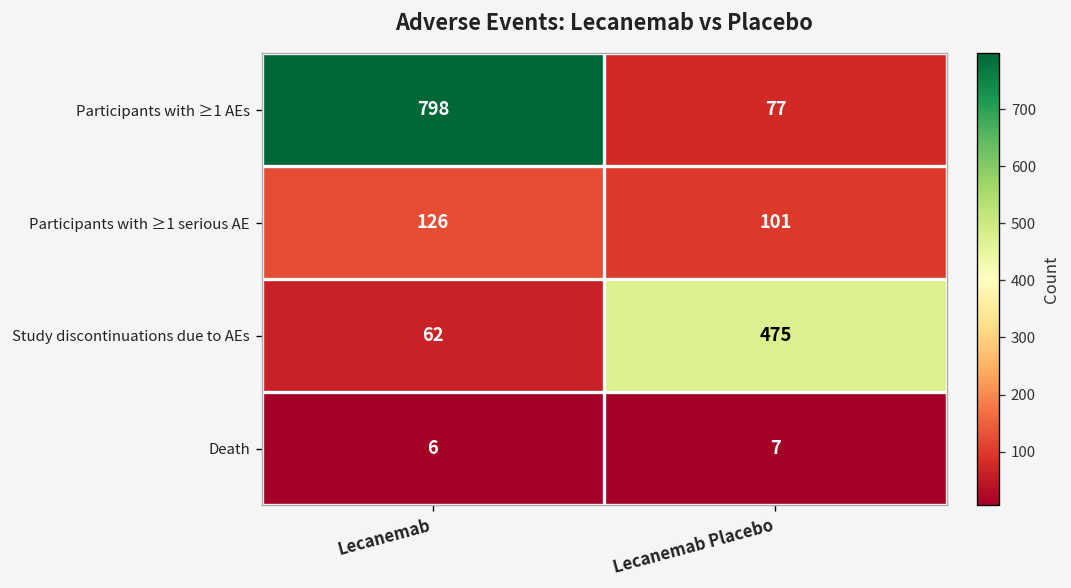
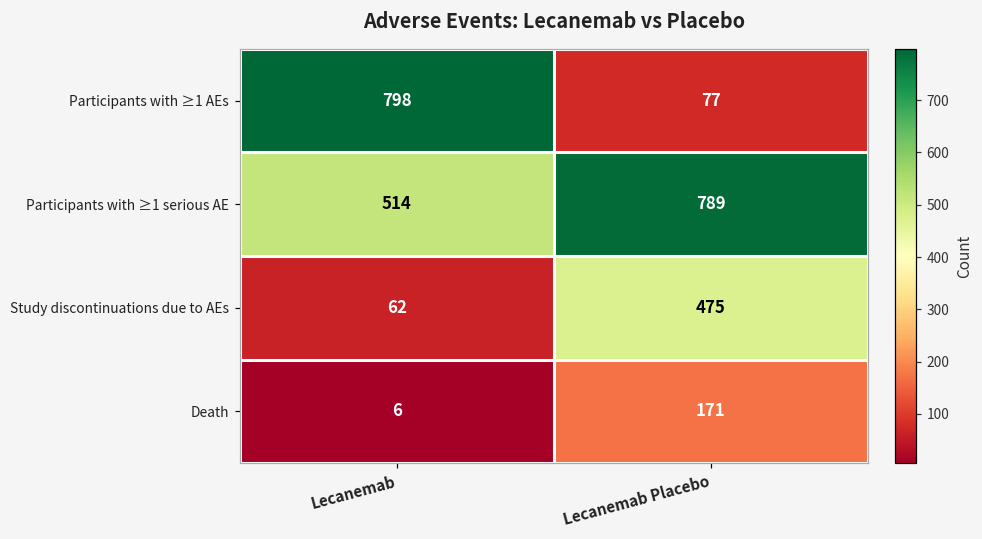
  {
    "Participants with ≥1 AEs": {
      "Lecanemab": 798,
      "Lecanemab Placebo": 77
    },
    "Participants with ≥1 serious AE": {
-     "Lecanemab": 126,
-     "Lecanemab Placebo": 101
+     "Lecanemab": 514,
+     "Lecanemab Placebo": 789
    },
    "Study discontinuations due to AEs": {
      "Lecanemab": 62,
      "Lecanemab Placebo": 475
    },
    "Death": {
      "Lecanemab": 6,
-     "Lecanemab Placebo": 7
+     "Lecanemab Placebo": 171
    }
  }
